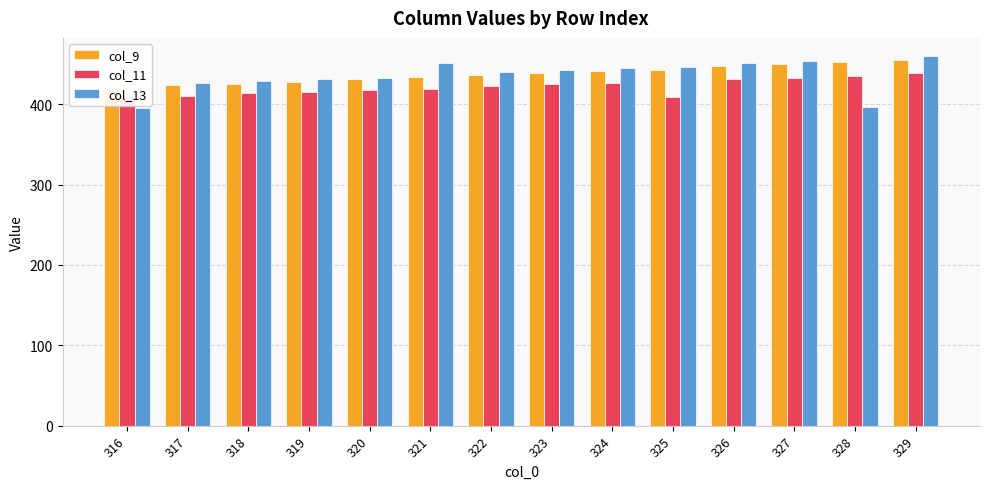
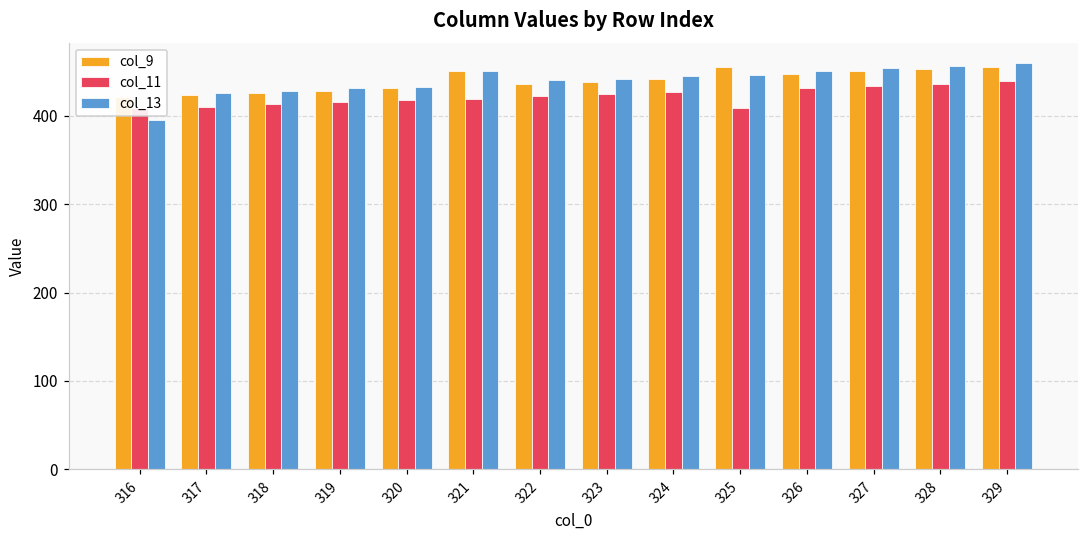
  {
    "col_9": {
      "317": 420,
      "318": 430,
      "319": 430,
      "320": 430,
-     "321": 430,
+     "321": 450,
      "322": 440,
      "323": 440,
      "324": 440,
-     "325": 440,
+     "325": 460,
      "326": 450,
      "327": 450,
      "328": 450,
      "329": 450
    },
    "col_11": {
      "317": 410,
      "318": 410,
      "319": 410,
      "320": 420,
      "321": 420,
      "322": 420,
      "323": 420,
      "324": 430,
      "325": 410,
      "326": 430,
      "327": 430,
      "328": 440,
      "329": 440
    },
    "col_13": {
      "316": 400,
      "317": 430,
      "318": 430,
      "319": 430,
      "320": 430,
      "321": 450,
      "322": 440,
      "323": 440,
      "324": 440,
      "325": 450,
      "326": 450,
      "327": 450,
-     "328": 400,
+     "328": 460,
      "329": 460
    }
  }
